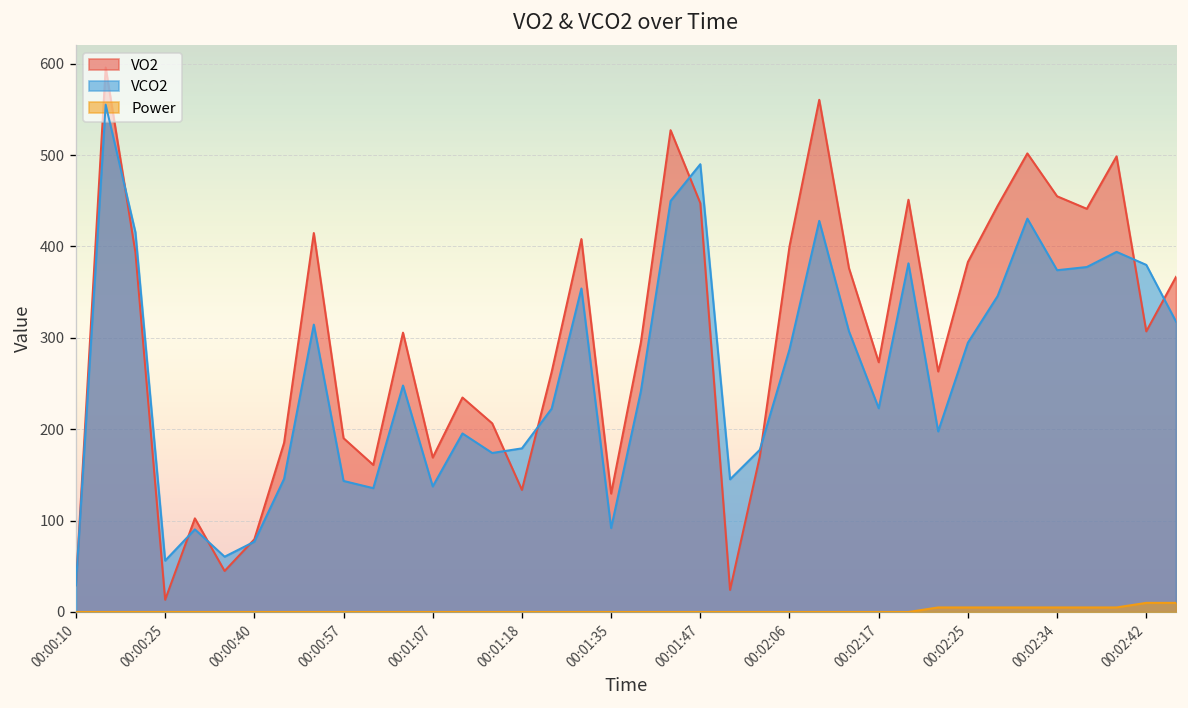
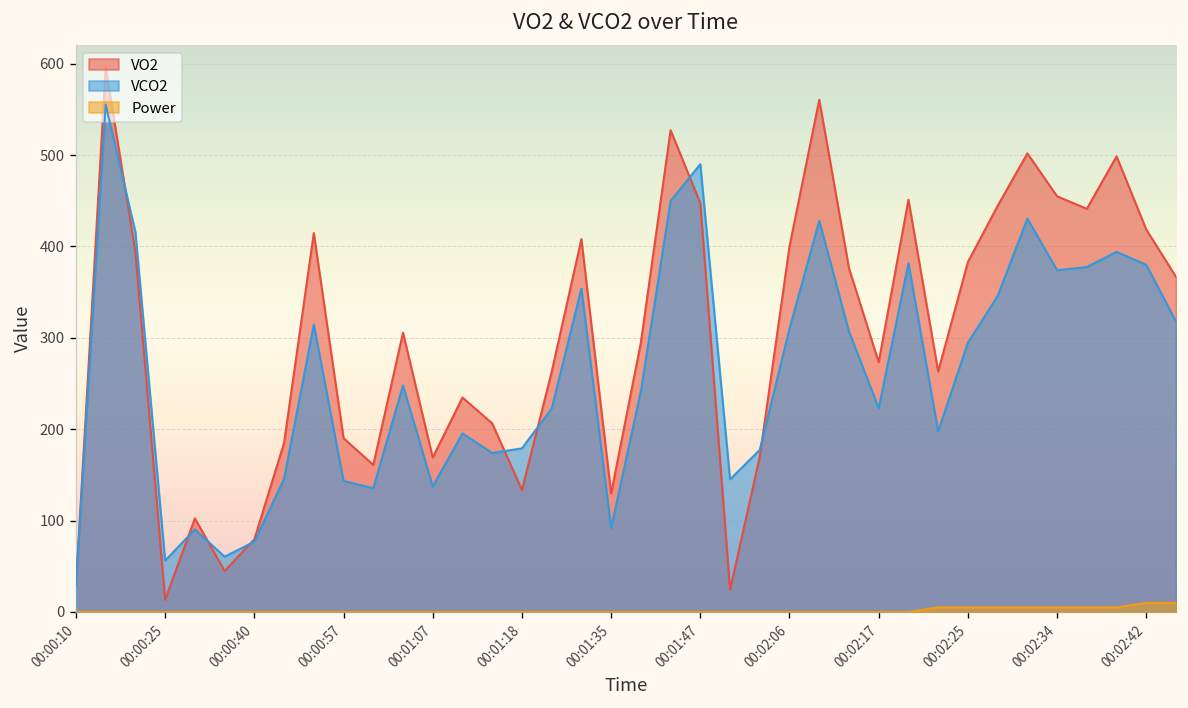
  {
    "VO2": {
      "00:00:25": 10,
      "00:00:57": 190,
      "00:01:07": 170,
      "00:01:18": 130,
      "00:01:35": 130,
      "00:01:47": 450,
      "00:02:06": 400,
      "00:02:17": 270,
      "00:02:25": 380,
      "00:02:34": 450,
-     "00:02:42": 310
+     "00:02:42": 420
    },
    "VCO2": {
      "00:00:25": 60,
      "00:00:57": 140,
      "00:01:07": 140,
      "00:01:18": 180,
      "00:01:35": 90,
      "00:01:47": 490,
-     "00:02:06": 290,
+     "00:02:06": 310,
      "00:02:17": 220,
      "00:02:25": 290,
      "00:02:34": 370,
      "00:02:42": 380
    },
    "Power": {
      "00:00:10": 0,
      "00:00:25": 0,
      "00:00:40": 0,
      "00:00:57": 0,
      "00:01:07": 0,
      "00:01:18": 0,
      "00:01:35": 0,
      "00:01:47": 0,
      "00:02:06": 0,
      "00:02:17": 0,
      "00:02:25": 10,
      "00:02:34": 10,
      "00:02:42": 10
    }
  }
